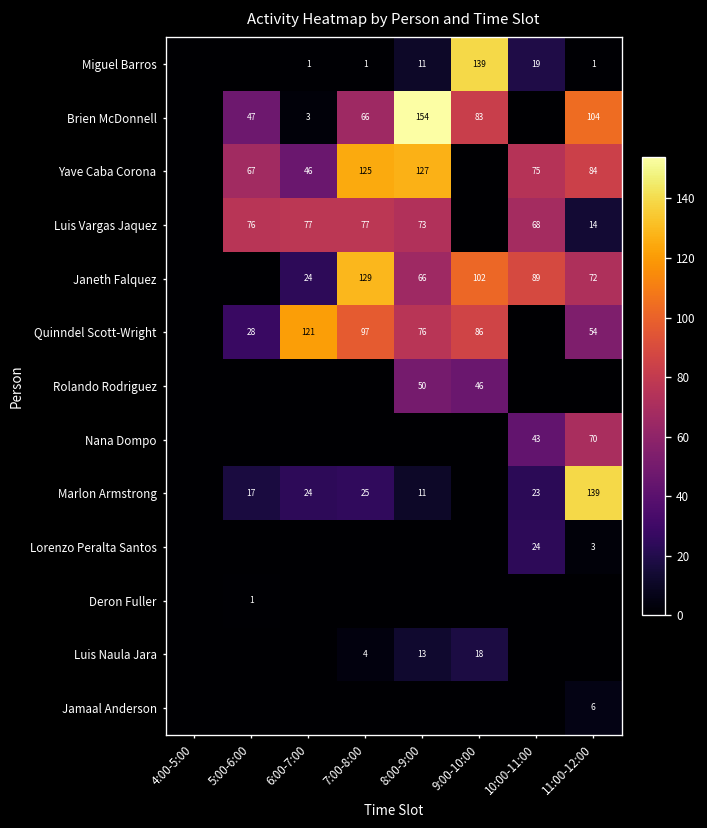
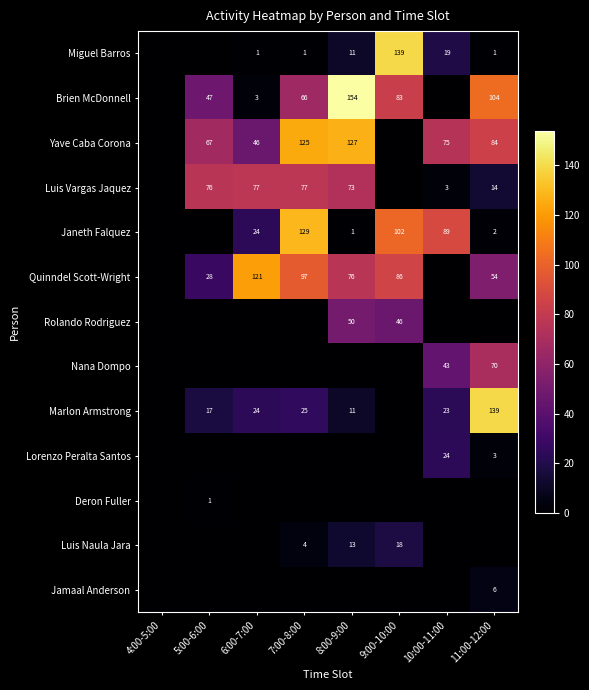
  {
    "Miguel Barros": {
      "6:00-7:00": 1,
      "7:00-8:00": 1,
      "8:00-9:00": 11,
      "9:00-10:00": 139,
      "10:00-11:00": 19,
      "11:00-12:00": 1
    },
    "Brien McDonnell": {
      "5:00-6:00": 47,
      "6:00-7:00": 3,
      "7:00-8:00": 66,
      "8:00-9:00": 154,
      "9:00-10:00": 83,
      "11:00-12:00": 104
    },
    "Yave Caba Corona": {
      "5:00-6:00": 67,
      "6:00-7:00": 46,
      "7:00-8:00": 125,
      "8:00-9:00": 127,
      "10:00-11:00": 75,
      "11:00-12:00": 84
    },
    "Luis Vargas Jaquez": {
      "5:00-6:00": 76,
      "6:00-7:00": 77,
      "7:00-8:00": 77,
      "8:00-9:00": 73,
-     "10:00-11:00": 68,
+     "10:00-11:00": 3,
      "11:00-12:00": 14
    },
    "Janeth Falquez": {
      "6:00-7:00": 24,
      "7:00-8:00": 129,
-     "8:00-9:00": 66,
+     "8:00-9:00": 1,
      "9:00-10:00": 102,
      "10:00-11:00": 89,
-     "11:00-12:00": 72
+     "11:00-12:00": 2
    },
    "Quinndel Scott-Wright": {
      "5:00-6:00": 28,
      "6:00-7:00": 121,
      "7:00-8:00": 97,
      "8:00-9:00": 76,
      "9:00-10:00": 86,
      "11:00-12:00": 54
    },
    "Rolando Rodriguez": {
      "8:00-9:00": 50,
      "9:00-10:00": 46
    },
    "Nana Dompo": {
      "10:00-11:00": 43,
      "11:00-12:00": 70
    },
    "Marlon Armstrong": {
      "5:00-6:00": 17,
      "6:00-7:00": 24,
      "7:00-8:00": 25,
      "8:00-9:00": 11,
      "10:00-11:00": 23,
      "11:00-12:00": 139
    },
    "Lorenzo Peralta Santos": {
      "10:00-11:00": 24,
      "11:00-12:00": 3
    },
    "Deron Fuller": {
      "5:00-6:00": 1
    },
    "Luis Naula Jara": {
      "7:00-8:00": 4,
      "8:00-9:00": 13,
      "9:00-10:00": 18
    },
    "Jamaal Anderson": {
      "11:00-12:00": 6
    }
  }
